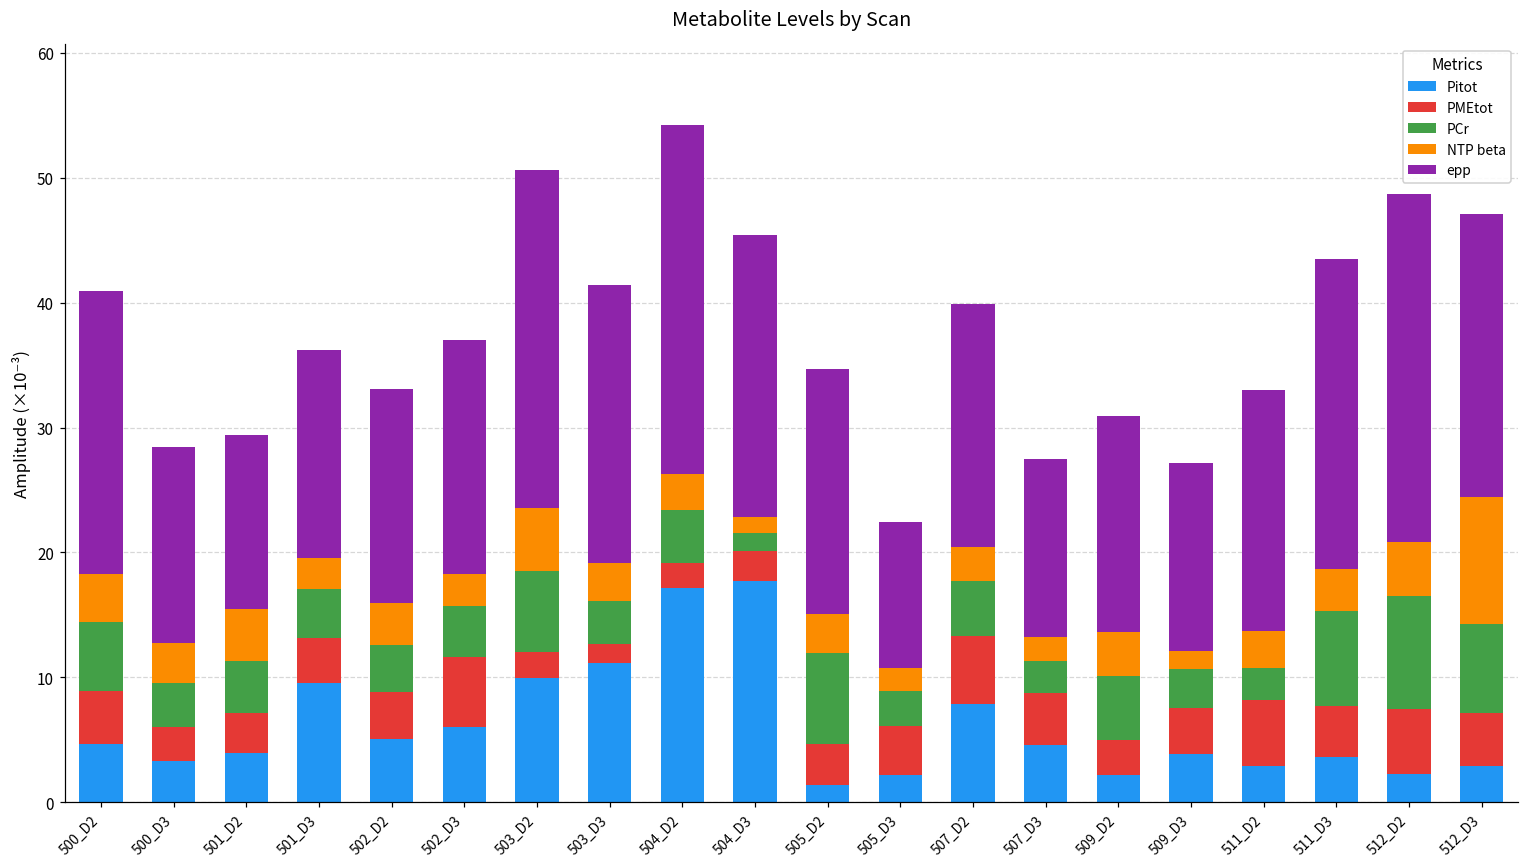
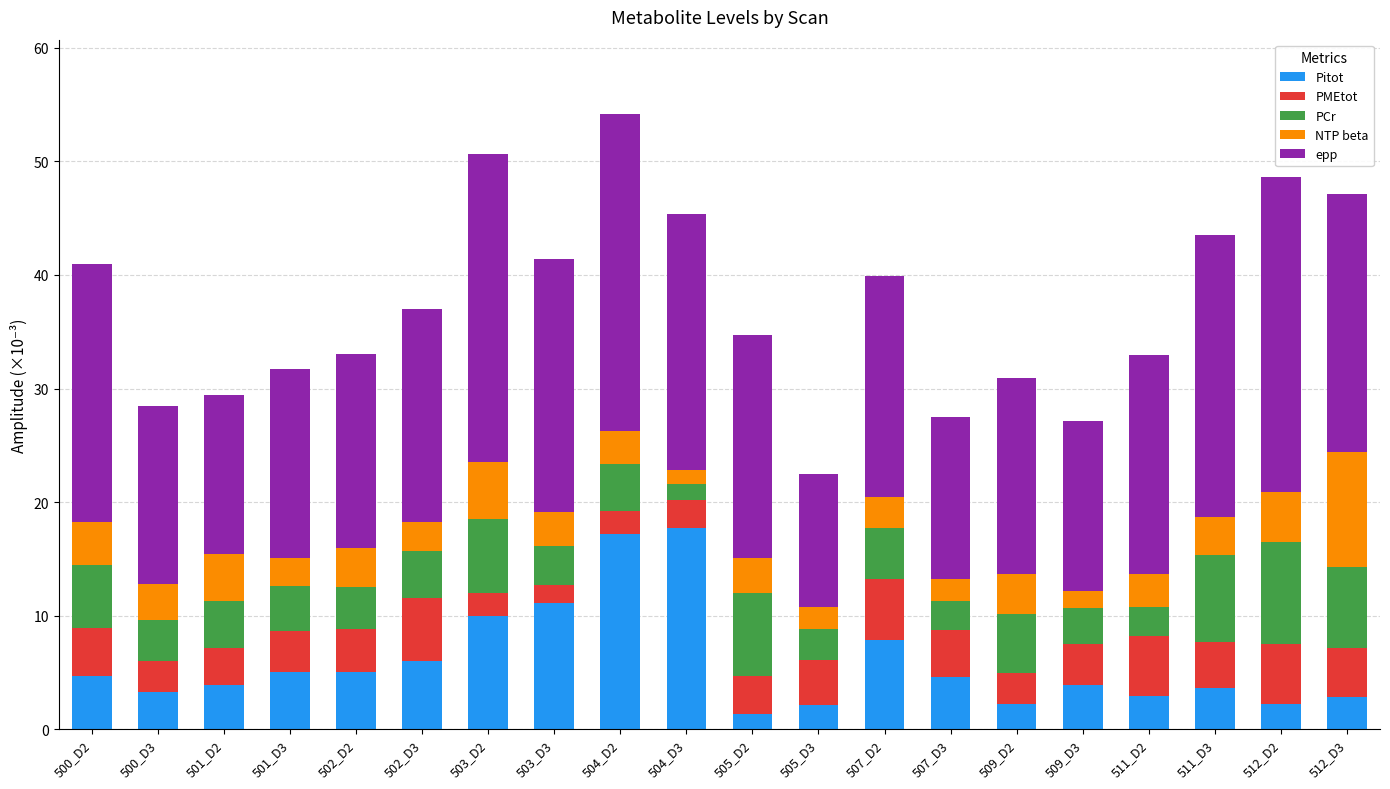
  {
    "Pitot": {
      "500_D2": 4.7,
      "500_D3": 3.3,
      "501_D2": 3.9,
-     "501_D3": 9.6,
+     "501_D3": 5.1,
      "502_D2": 5.0,
      "502_D3": 6.0,
      "503_D2": 10.0,
      "503_D3": 11.1,
      "504_D2": 17.2,
      "504_D3": 17.8,
      "505_D2": 1.3,
      "505_D3": 2.2,
      "507_D2": 7.9,
      "507_D3": 4.6,
      "509_D2": 2.2,
      "509_D3": 3.9,
      "511_D2": 2.9,
      "511_D3": 3.6,
      "512_D2": 2.2,
      "512_D3": 2.9
    },
    "PMEtot": {
      "500_D2": 4.2,
      "500_D3": 2.7,
      "501_D2": 3.2,
      "501_D3": 3.6,
      "502_D2": 3.8,
      "502_D3": 5.6,
      "503_D2": 2.1,
      "503_D3": 1.6,
      "504_D2": 2.0,
      "504_D3": 2.4,
      "505_D2": 3.3,
      "505_D3": 3.9,
      "507_D2": 5.4,
      "507_D3": 4.2,
      "509_D2": 2.8,
      "509_D3": 3.7,
      "511_D2": 5.3,
      "511_D3": 4.1,
      "512_D2": 5.2,
      "512_D3": 4.3
    },
    "PCr": {
      "500_D2": 5.5,
      "500_D3": 3.6,
      "501_D2": 4.2,
      "501_D3": 4.0,
      "502_D2": 3.8,
      "502_D3": 4.1,
      "503_D2": 6.5,
      "503_D3": 3.4,
      "504_D2": 4.2,
      "504_D3": 1.4,
      "505_D2": 7.3,
      "505_D3": 2.8,
      "507_D2": 4.4,
      "507_D3": 2.5,
      "509_D2": 5.1,
      "509_D3": 3.1,
      "511_D2": 2.6,
      "511_D3": 7.6,
      "512_D2": 9.0,
      "512_D3": 7.1
    },
    "NTP beta": {
      "500_D2": 3.8,
      "500_D3": 3.2,
      "501_D2": 4.1,
      "501_D3": 2.5,
      "502_D2": 3.4,
      "502_D3": 2.6,
      "503_D2": 5.0,
      "503_D3": 3.0,
      "504_D2": 2.9,
      "504_D3": 1.2,
      "505_D2": 3.1,
      "505_D3": 1.9,
      "507_D2": 2.8,
      "507_D3": 2.0,
      "509_D2": 3.5,
      "509_D3": 1.4,
      "511_D2": 2.9,
      "511_D3": 3.4,
      "512_D2": 4.4,
      "512_D3": 10.1
    },
    "epp": {
      "500_D2": 22.7,
      "500_D3": 15.7,
      "501_D2": 14.0,
      "501_D3": 16.7,
      "502_D2": 17.1,
      "502_D3": 18.7,
      "503_D2": 27.1,
      "503_D3": 22.3,
      "504_D2": 28.0,
      "504_D3": 22.6,
      "505_D2": 19.6,
      "505_D3": 11.7,
      "507_D2": 19.4,
      "507_D3": 14.2,
      "509_D2": 17.3,
      "509_D3": 15.0,
      "511_D2": 19.3,
      "511_D3": 24.8,
      "512_D2": 27.8,
      "512_D3": 22.7
    }
  }
